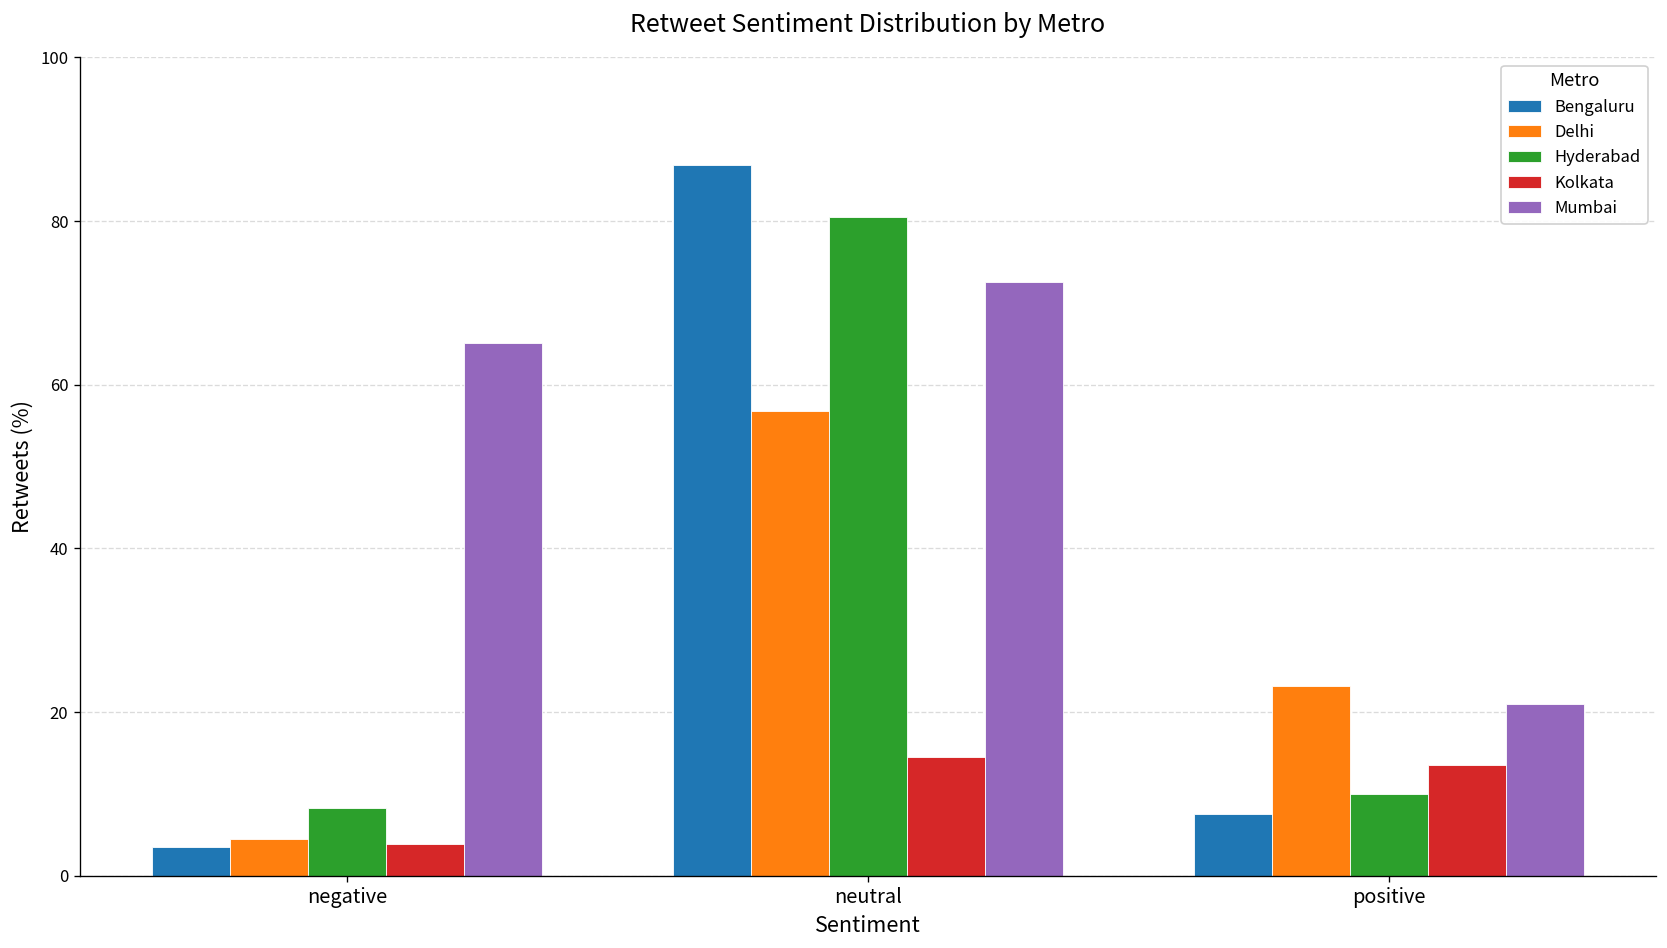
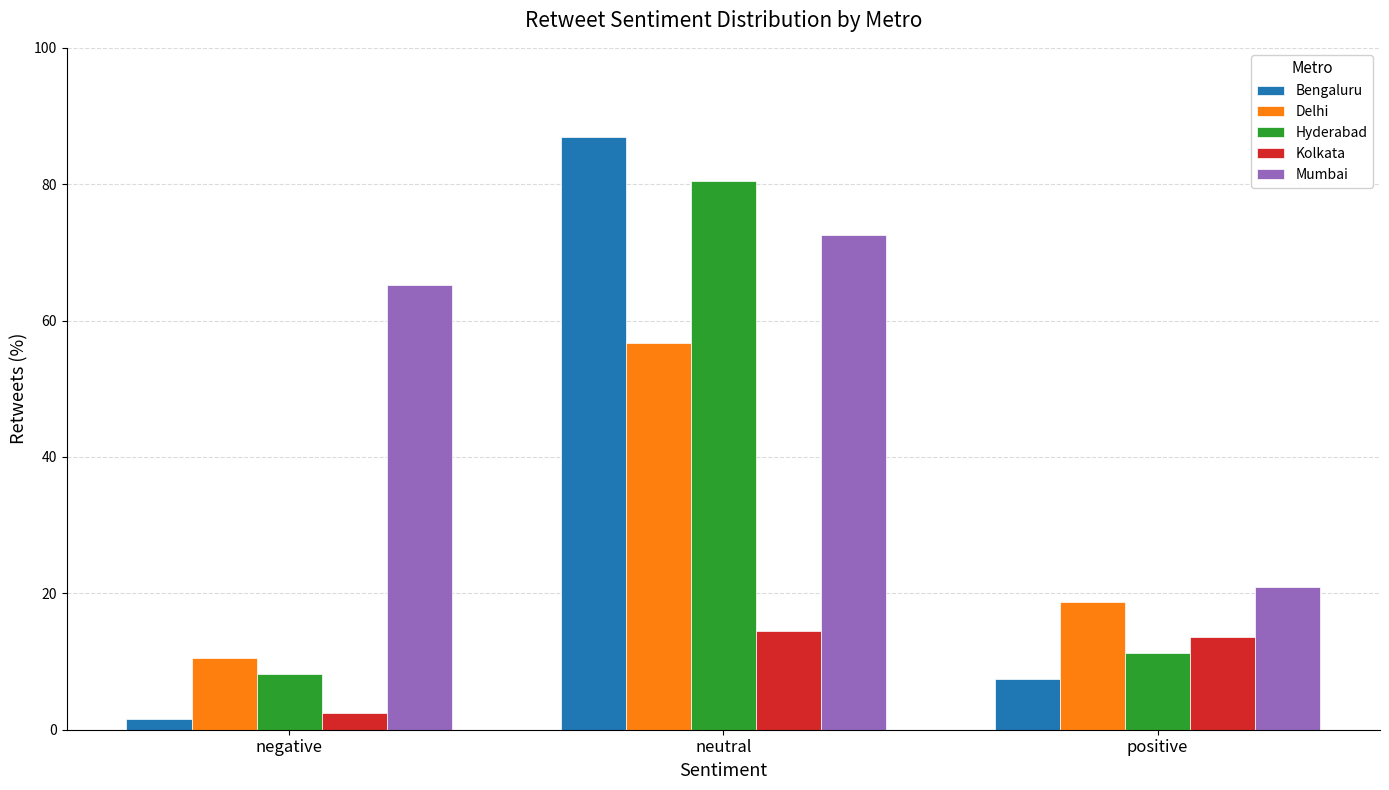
  {
    "Bengaluru": {
-     "negative": 4,
+     "negative": 2,
      "neutral": 87,
      "positive": 7
    },
    "Delhi": {
-     "negative": 4,
+     "negative": 11,
      "neutral": 57,
-     "positive": 23
+     "positive": 19
    },
    "Hyderabad": {
      "negative": 8,
      "neutral": 81,
-     "positive": 10
+     "positive": 11
    },
    "Kolkata": {
-     "negative": 4,
+     "negative": 2,
      "neutral": 14,
      "positive": 14
    },
    "Mumbai": {
      "negative": 65,
      "neutral": 73,
      "positive": 21
    }
  }
